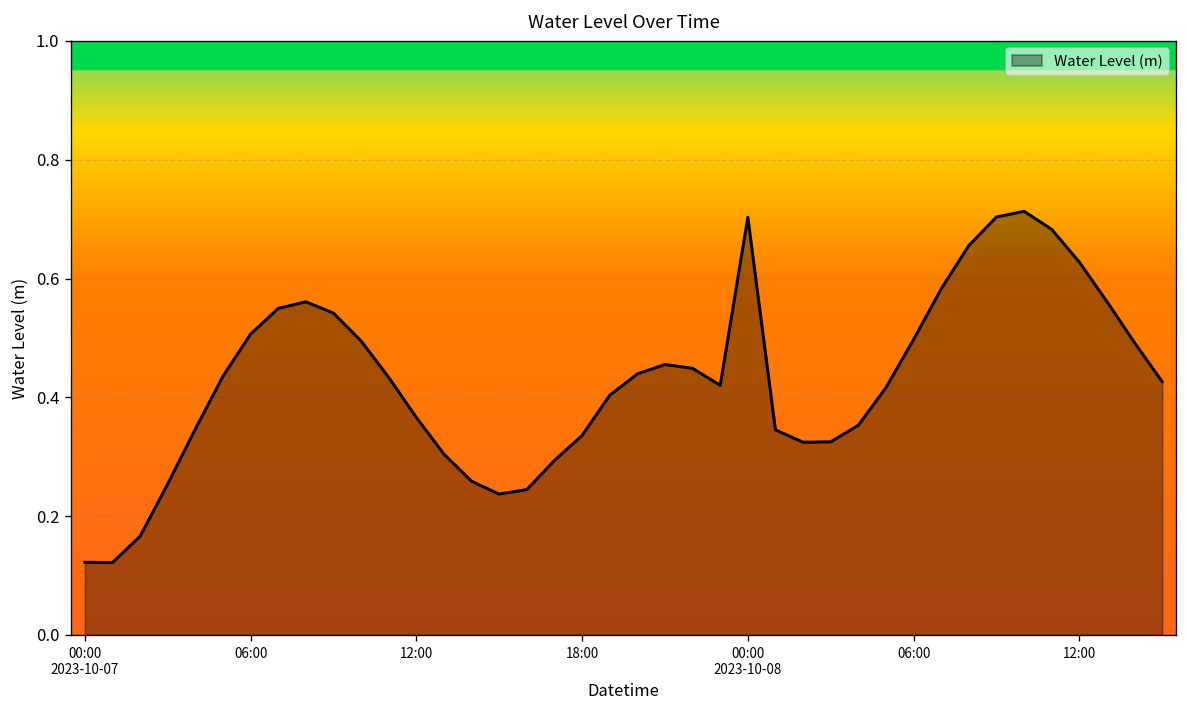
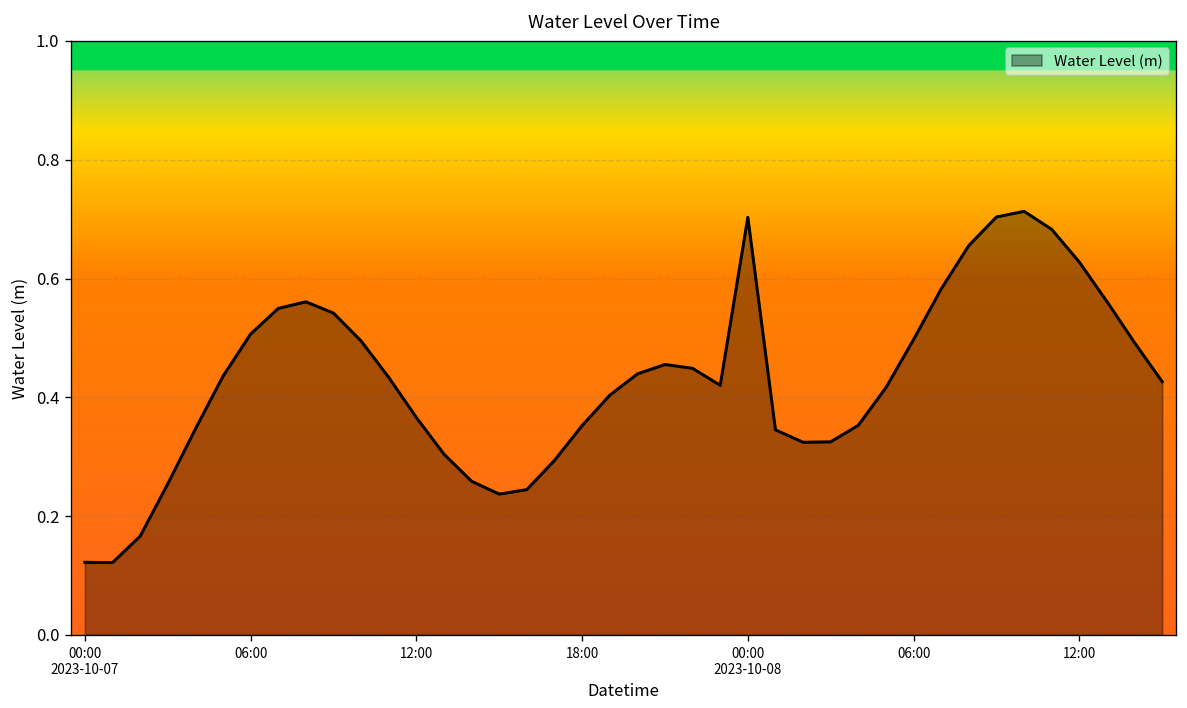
  {
    "00:00 2023-10-07": 0.12,
-   "18:00": 0.34,
+   "18:00": 0.35,
    "00:00 2023-10-08": 0.70
  }
